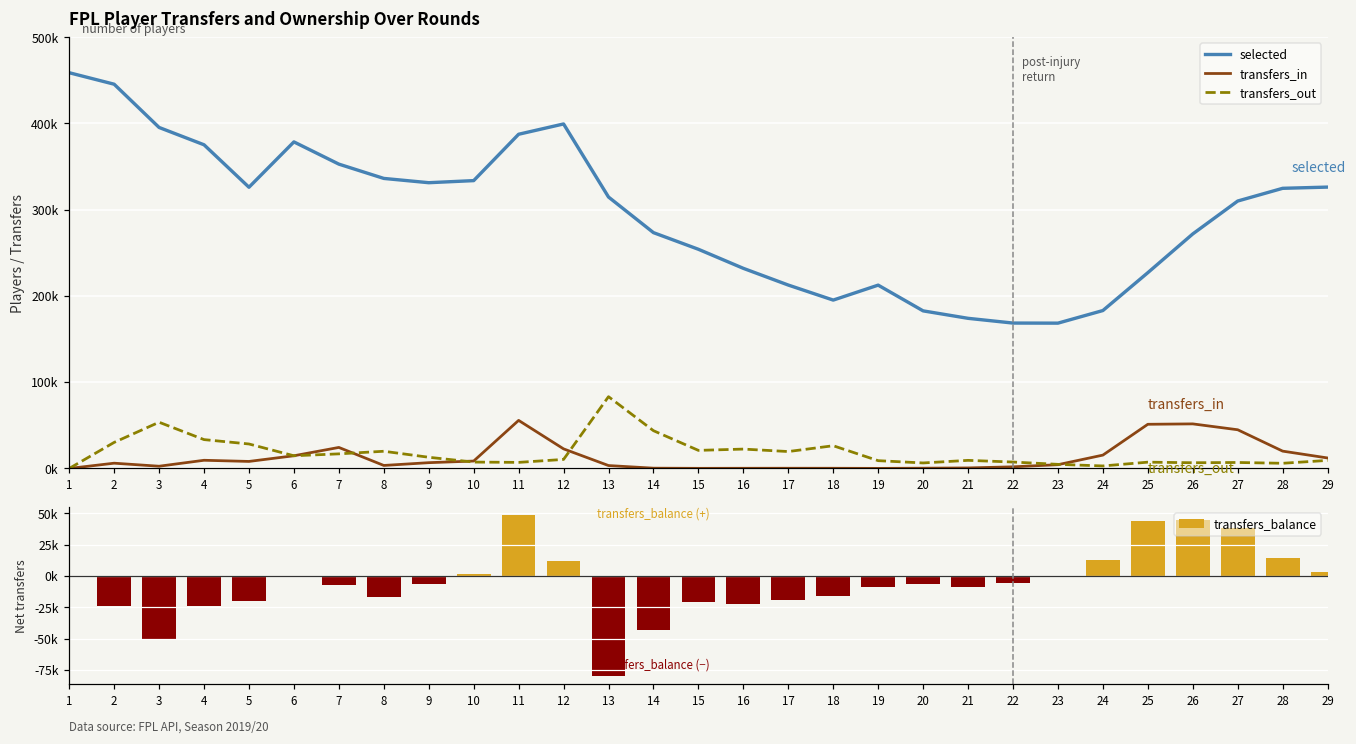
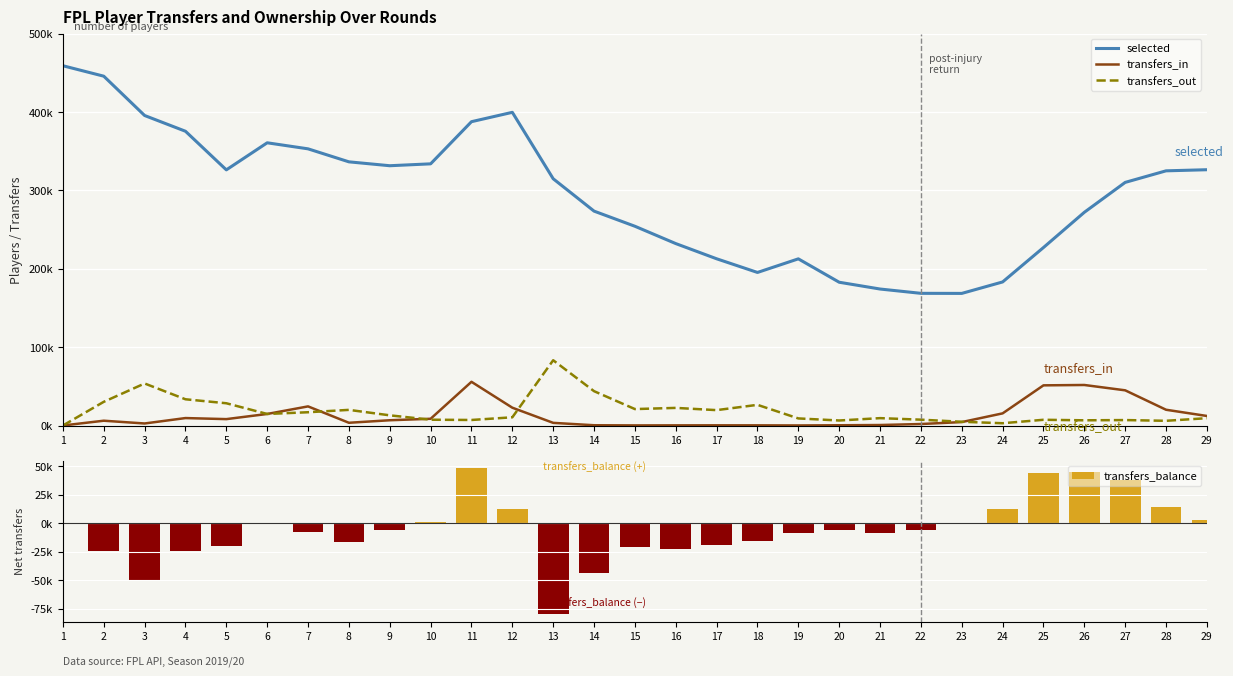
  {
    "FPL Player Transfers and Ownership Over Rounds": {
      "selected": {
        "1": 460000,
        "2": 450000,
        "3": 400000,
        "4": 380000,
        "5": 330000,
-       "6": 380000,
+       "6": 360000,
        "7": 350000,
        "8": 340000,
        "9": 330000,
        "10": 330000,
        "11": 390000,
        "12": 400000,
        "13": 310000,
        "14": 270000,
        "15": 250000,
        "16": 230000,
        "17": 210000,
        "18": 200000,
        "19": 210000,
        "20": 180000,
        "21": 170000,
        "22": 170000,
        "23": 170000,
        "24": 180000,
        "25": 230000,
        "26": 270000,
        "27": 310000,
        "28": 320000,
        "29": 330000
      },
      "transfers_in": {
        "2": 10000,
        "3": 0,
        "4": 10000,
        "5": 10000,
        "7": 20000,
        "8": 0,
        "9": 10000,
        "11": 60000,
        "12": 20000,
        "13": 0,
        "14": 0,
        "15": 0,
        "16": 0,
        "17": 0,
        "18": 0,
        "19": 0,
        "20": 0,
        "21": 0,
        "22": 0,
        "24": 20000,
        "25": 50000,
        "26": 50000,
        "27": 40000,
        "28": 20000
      },
      "transfers_out": {
        "2": 30000,
        "3": 50000,
        "4": 30000,
        "5": 30000,
        "7": 20000,
        "8": 20000,
        "9": 10000,
        "11": 10000,
        "12": 10000,
        "13": 80000,
        "14": 40000,
        "15": 20000,
        "16": 20000,
        "17": 20000,
        "18": 30000,
        "19": 10000,
        "20": 10000,
        "21": 10000,
        "22": 10000,
        "24": 0,
        "25": 10000,
        "26": 10000,
        "27": 10000,
        "28": 10000
      }
    }
  }
